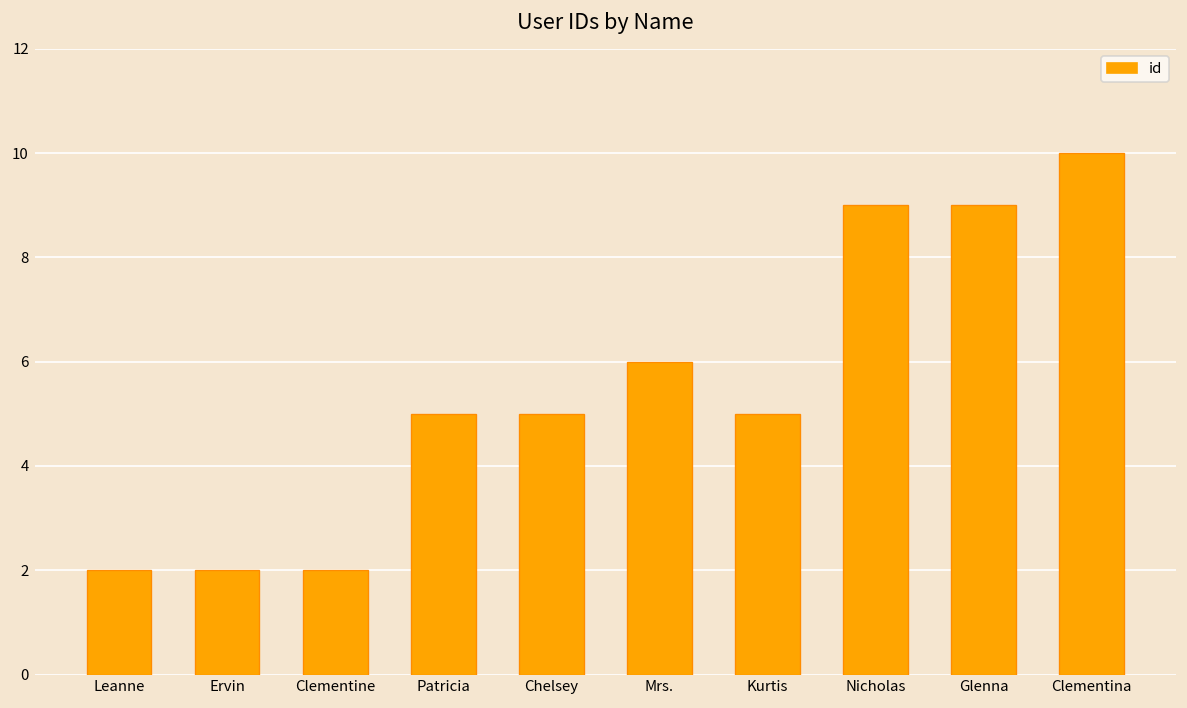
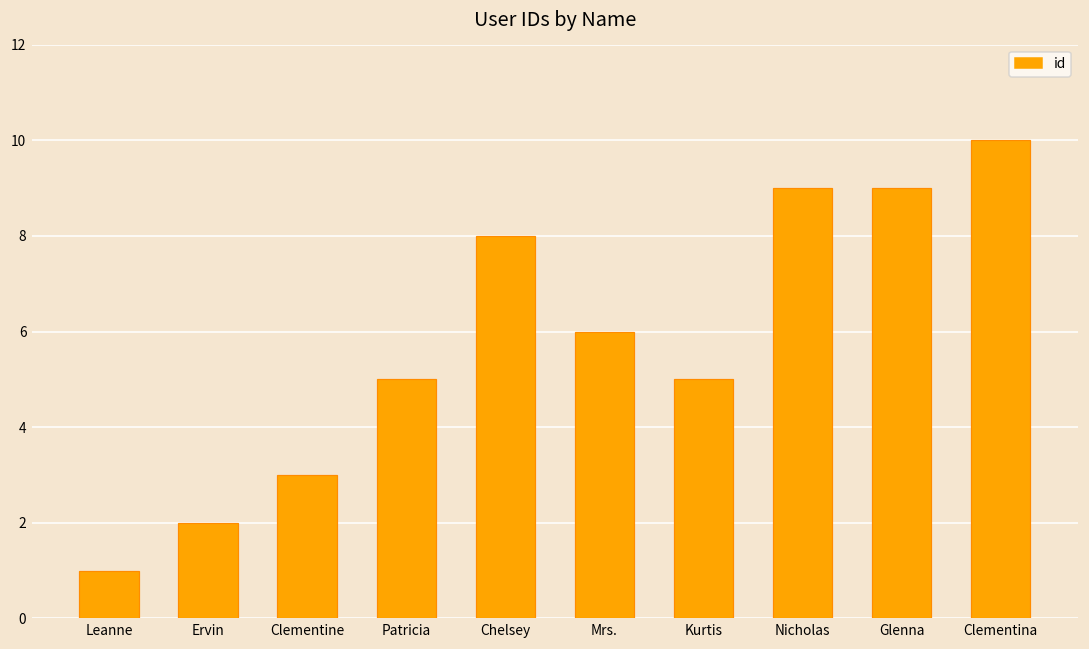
  {
-   "Leanne": 2,
+   "Leanne": 1,
    "Ervin": 2,
-   "Clementine": 2,
+   "Clementine": 3,
    "Patricia": 5,
-   "Chelsey": 5,
+   "Chelsey": 8,
    "Mrs.": 6,
    "Kurtis": 5,
    "Nicholas": 9,
    "Glenna": 9,
    "Clementina": 10
  }
